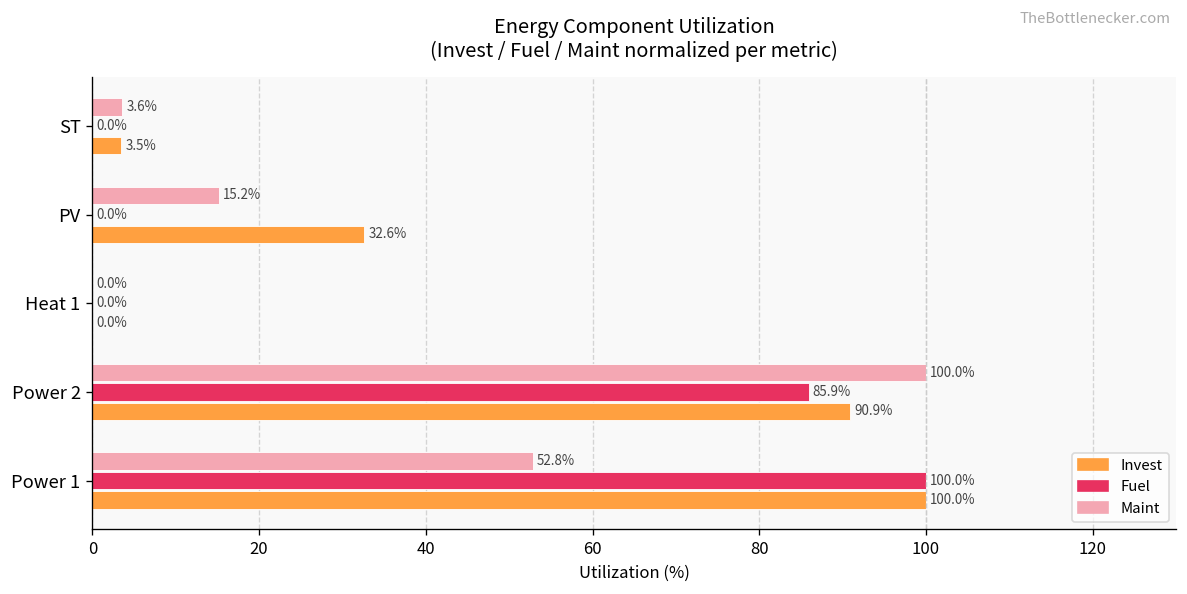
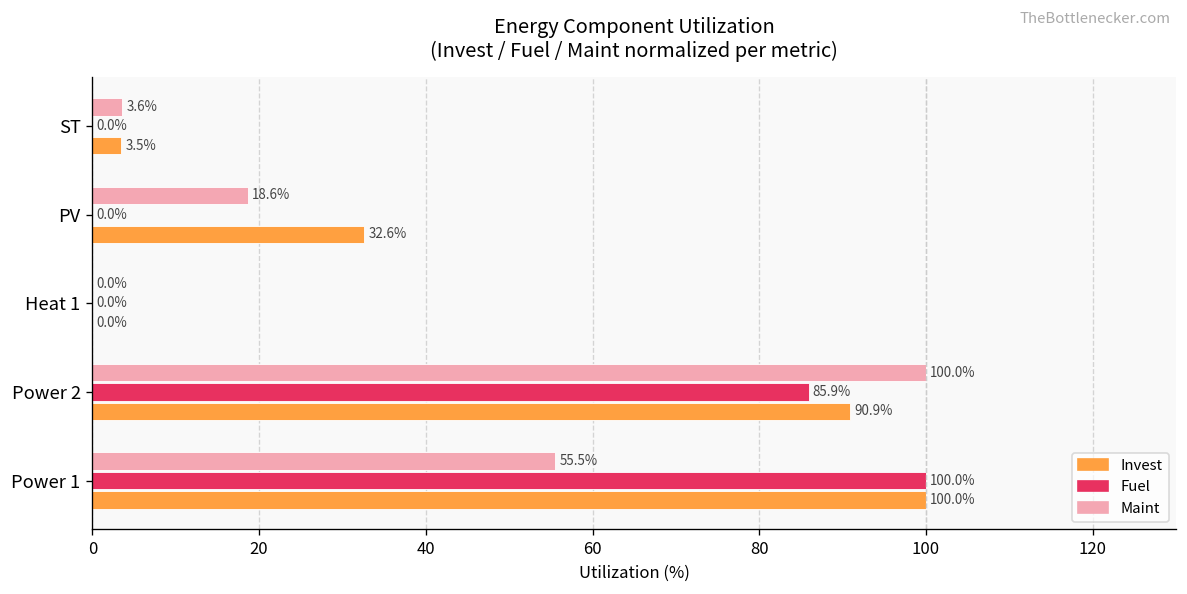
  {
    "Invest": {
      "ST": "3.5%",
      "PV": "32.6%",
      "Heat 1": "0.0%",
      "Power 2": "90.9%",
      "Power 1": "100.0%"
    },
    "Fuel": {
      "ST": "0.0%",
      "PV": "0.0%",
      "Heat 1": "0.0%",
      "Power 2": "85.9%",
      "Power 1": "100.0%"
    },
    "Maint": {
      "ST": "3.6%",
-     "PV": "15.2%",
+     "PV": "18.6%",
      "Heat 1": "0.0%",
      "Power 2": "100.0%",
-     "Power 1": "52.8%"
+     "Power 1": "55.5%"
    }
  }
